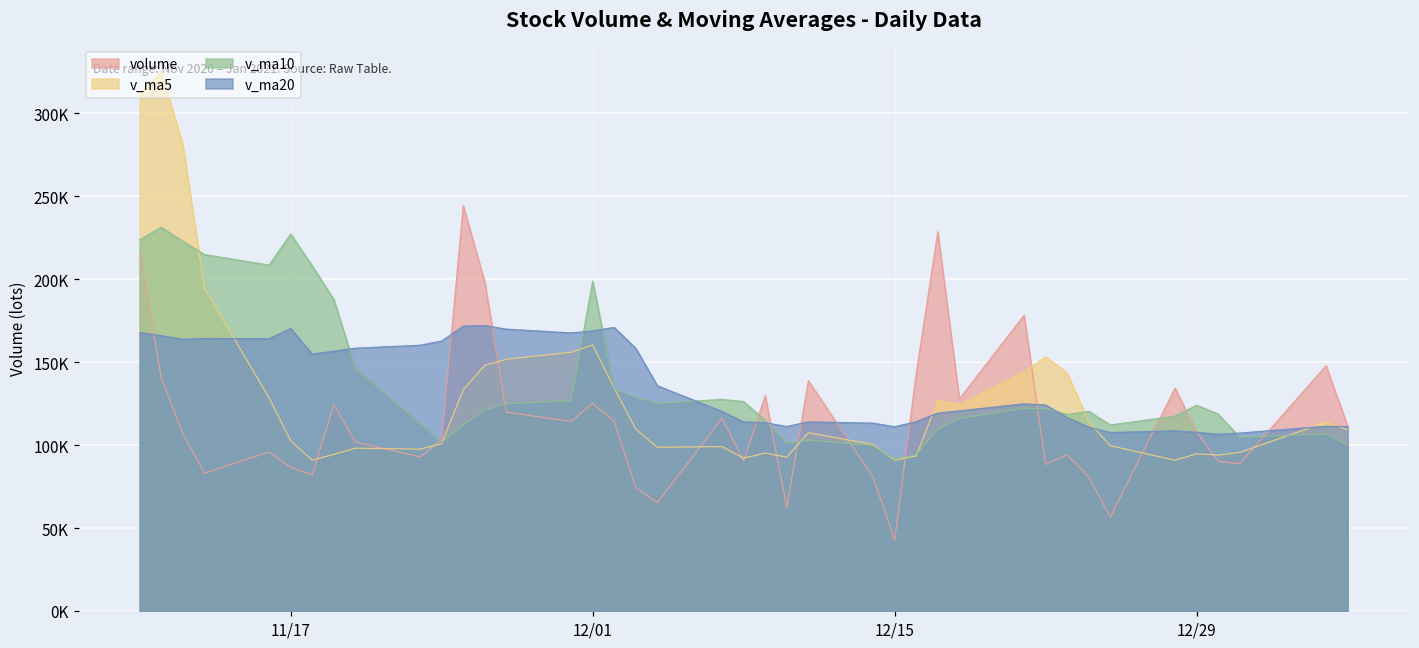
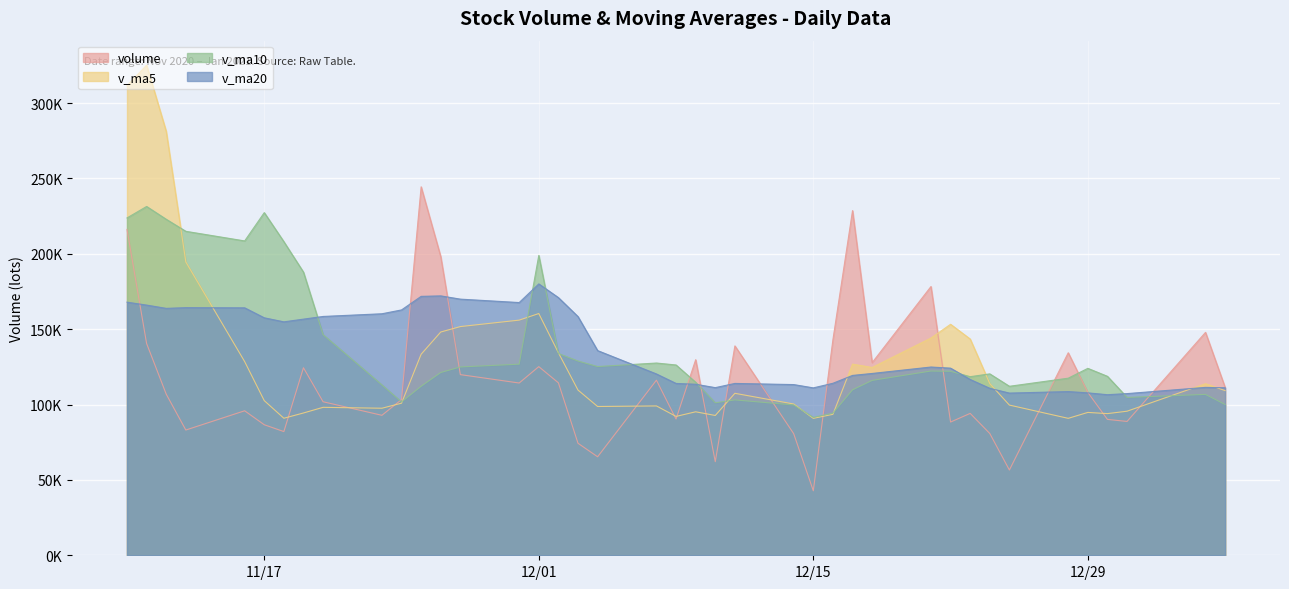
  {
    "v_ma10": {
      "11/17": 227000,
      "12/01": 199000,
      "12/29": 124000
    },
    "v_ma20": {
-     "11/17": 170000,
-     "12/01": 169000,
+     "11/17": 158000,
+     "12/01": 180000,
      "12/15": 111000
    }
  }
